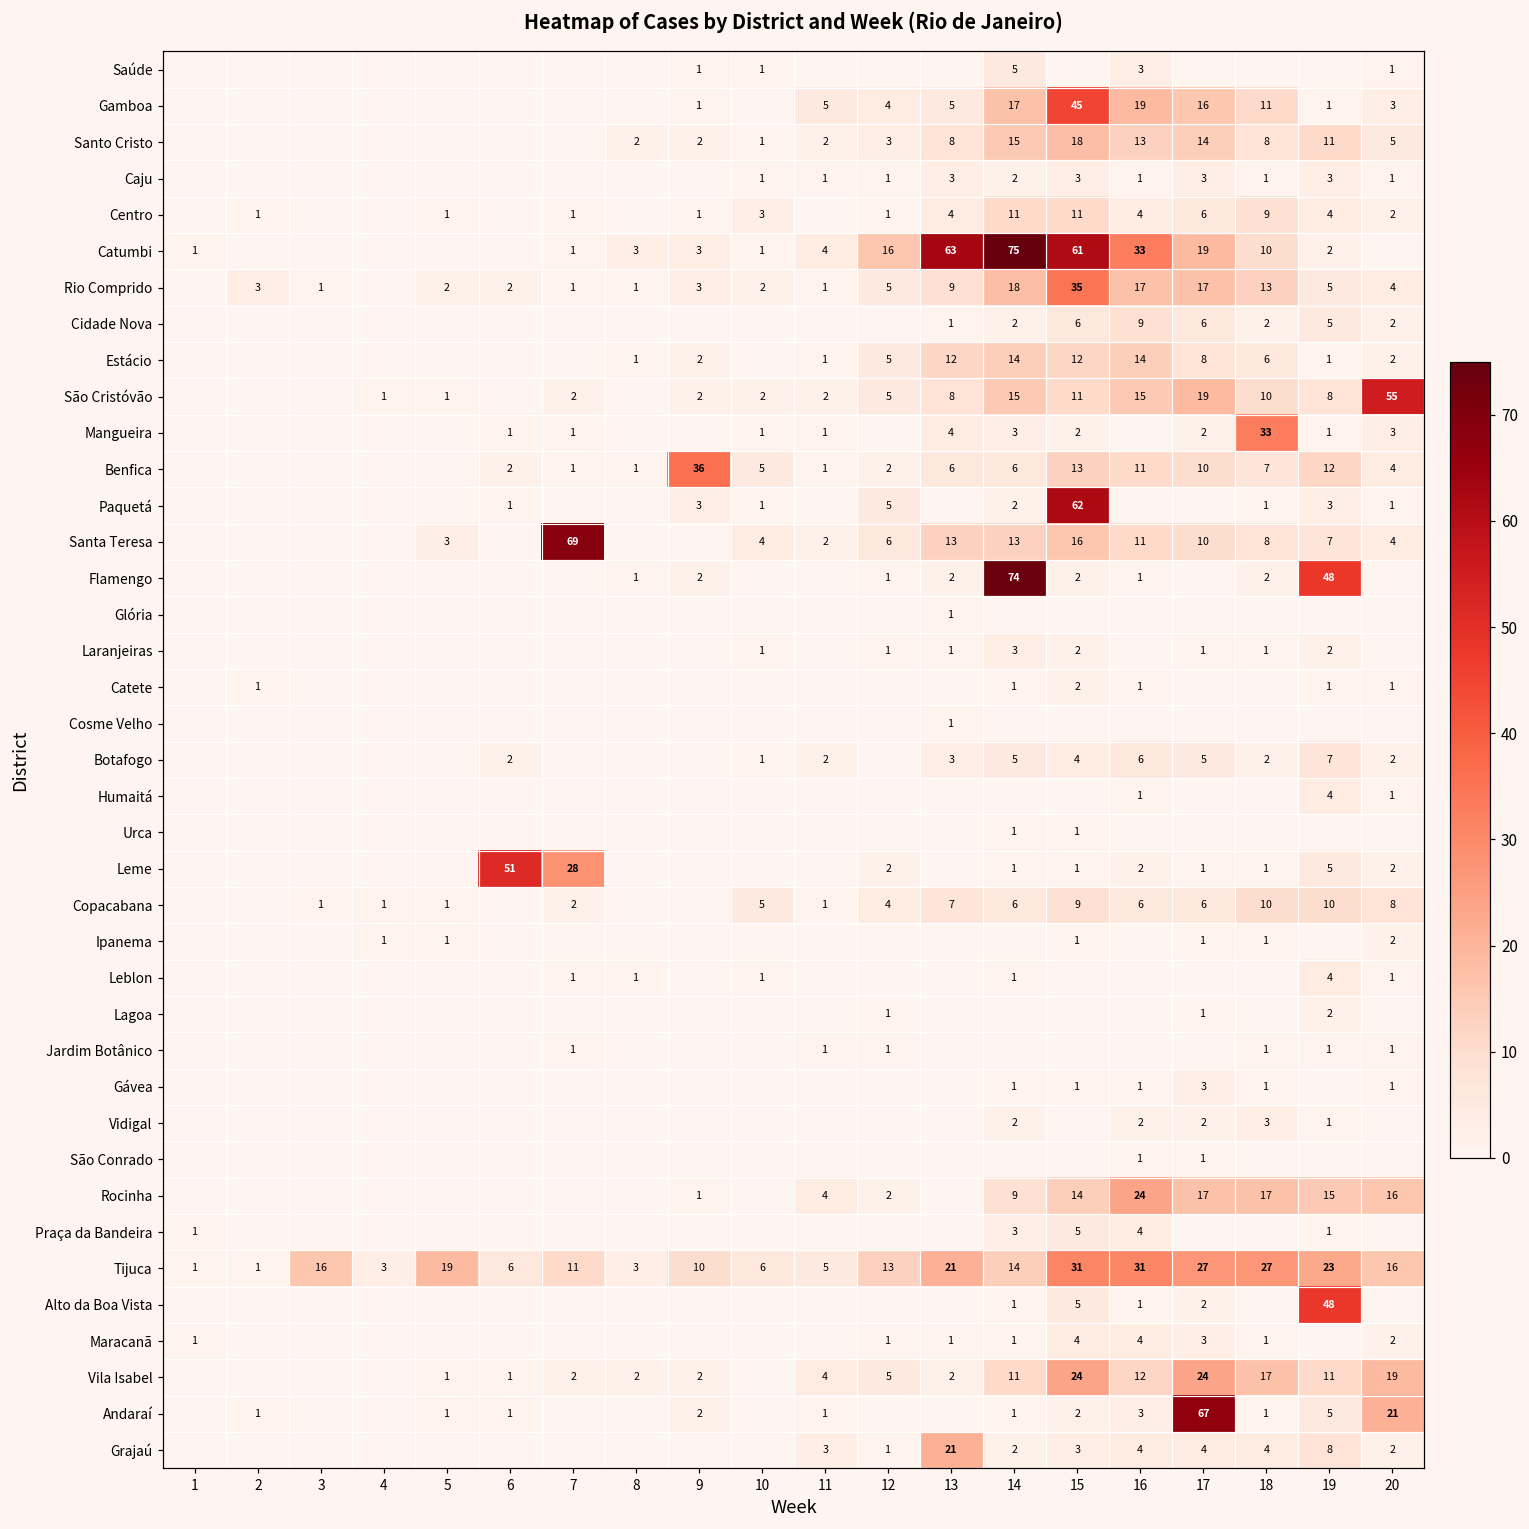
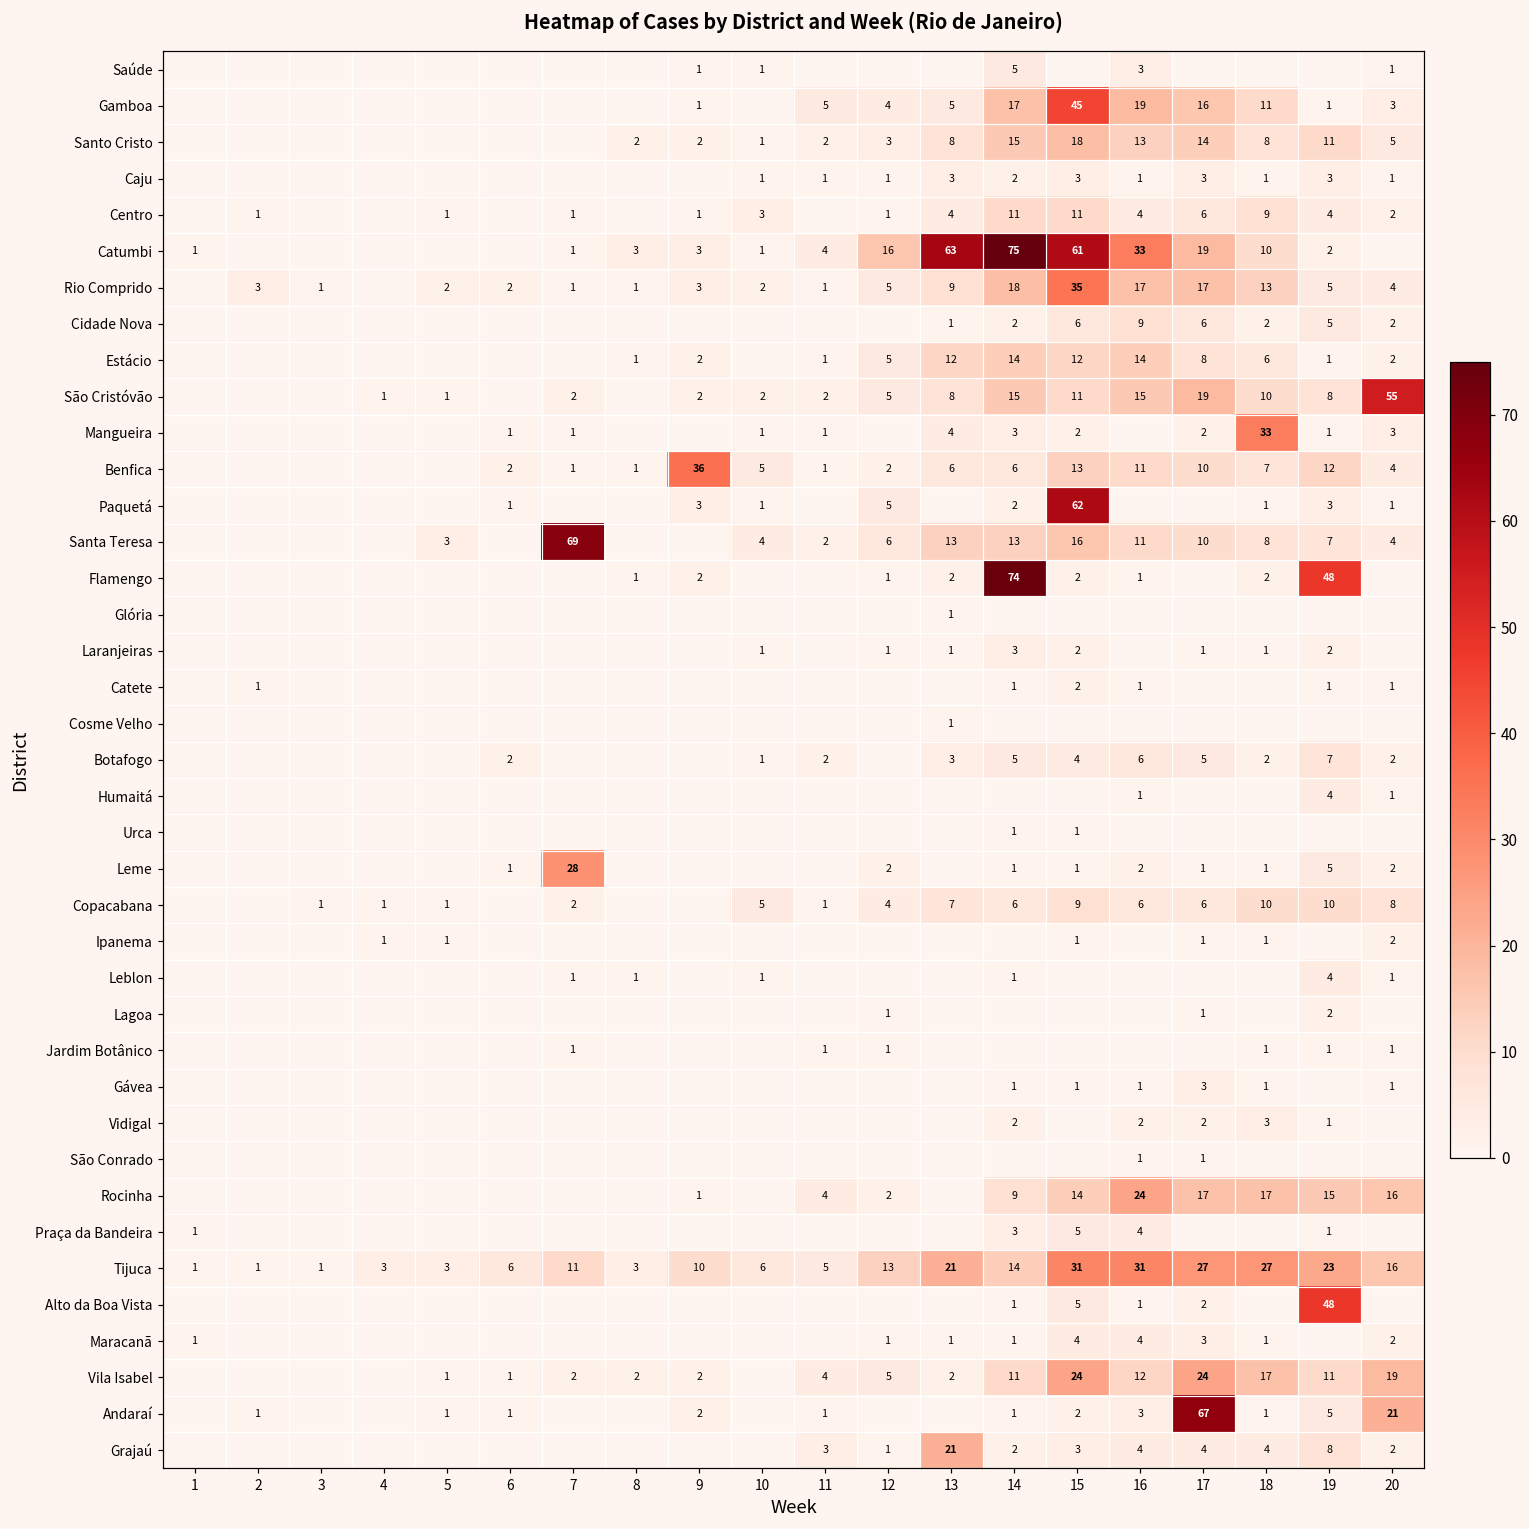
  {
    "Leme": {
-     "6": 51,
+     "6": 1,
      "7": 28,
      "12": 2,
      "14": 1,
      "15": 1,
      "16": 2,
      "17": 1,
      "18": 1,
      "19": 5,
      "20": 2
    },
    "Tijuca": {
      "1": 1,
      "2": 1,
-     "3": 16,
+     "3": 1,
      "4": 3,
-     "5": 19,
+     "5": 3,
      "6": 6,
      "7": 11,
      "8": 3,
      "9": 10,
      "10": 6,
      "11": 5,
      "12": 13,
      "13": 21,
      "14": 14,
      "15": 31,
      "16": 31,
      "17": 27,
      "18": 27,
      "19": 23,
      "20": 16
    }
  }
